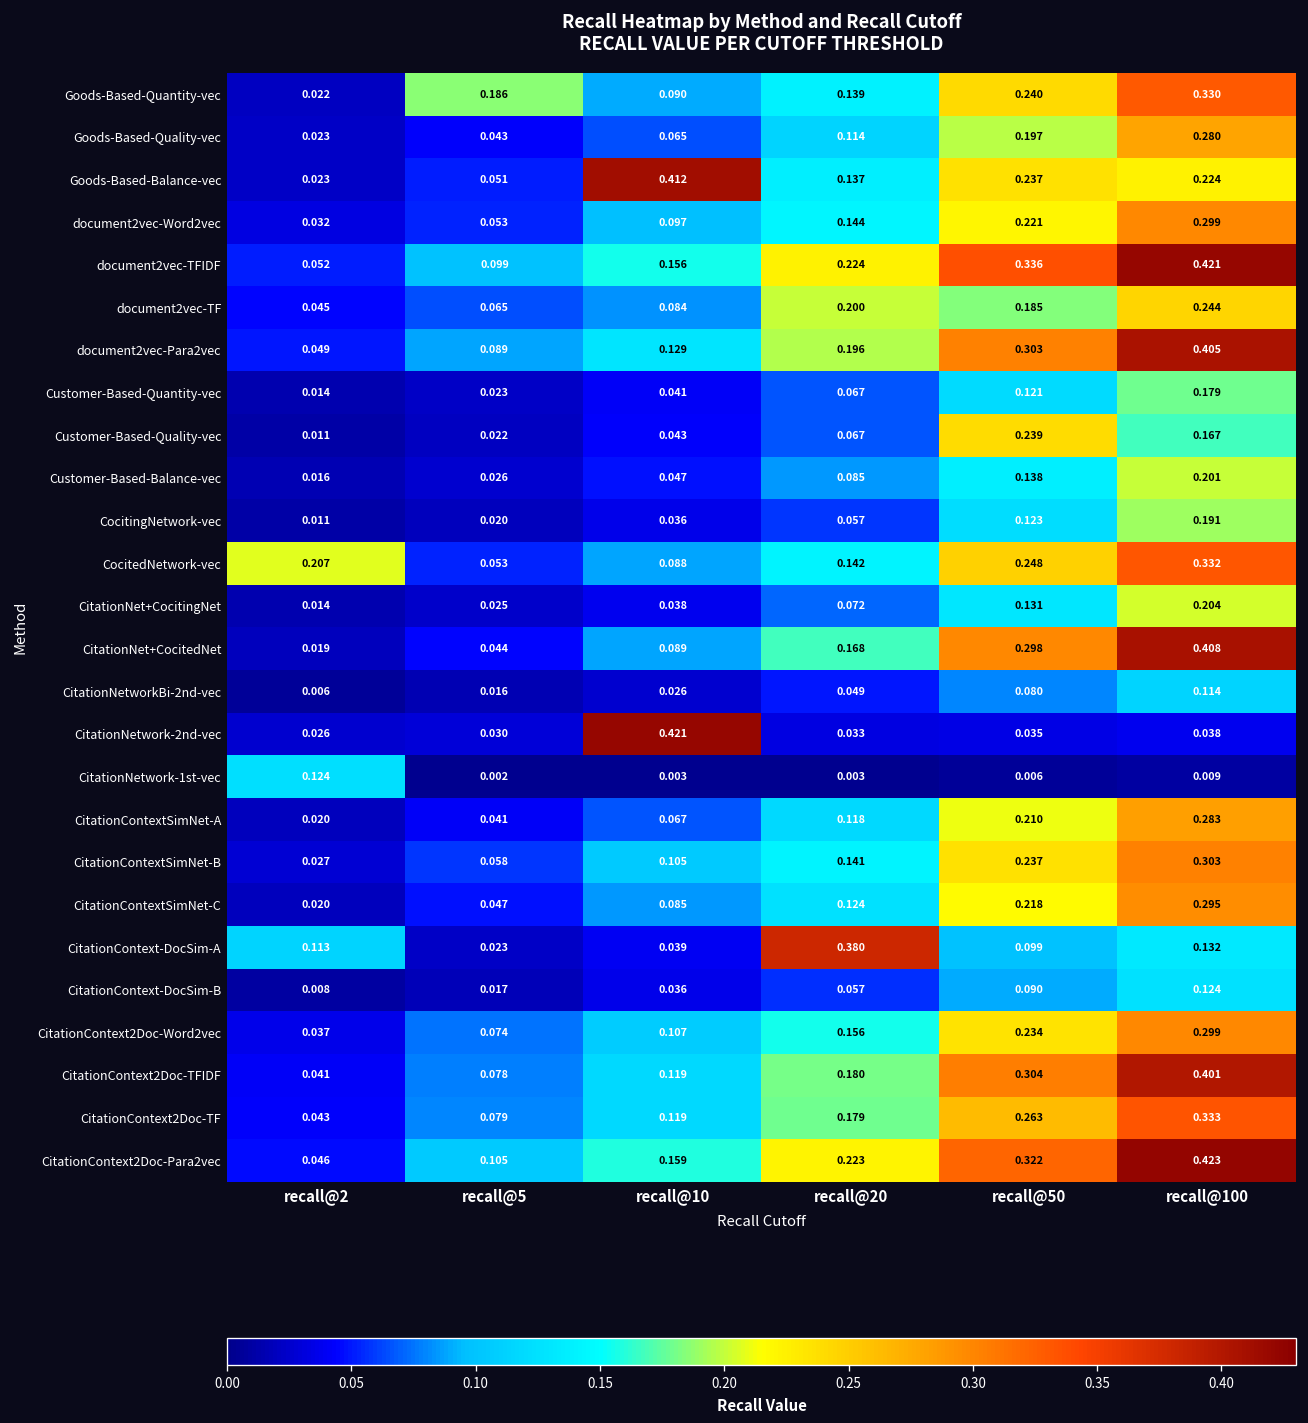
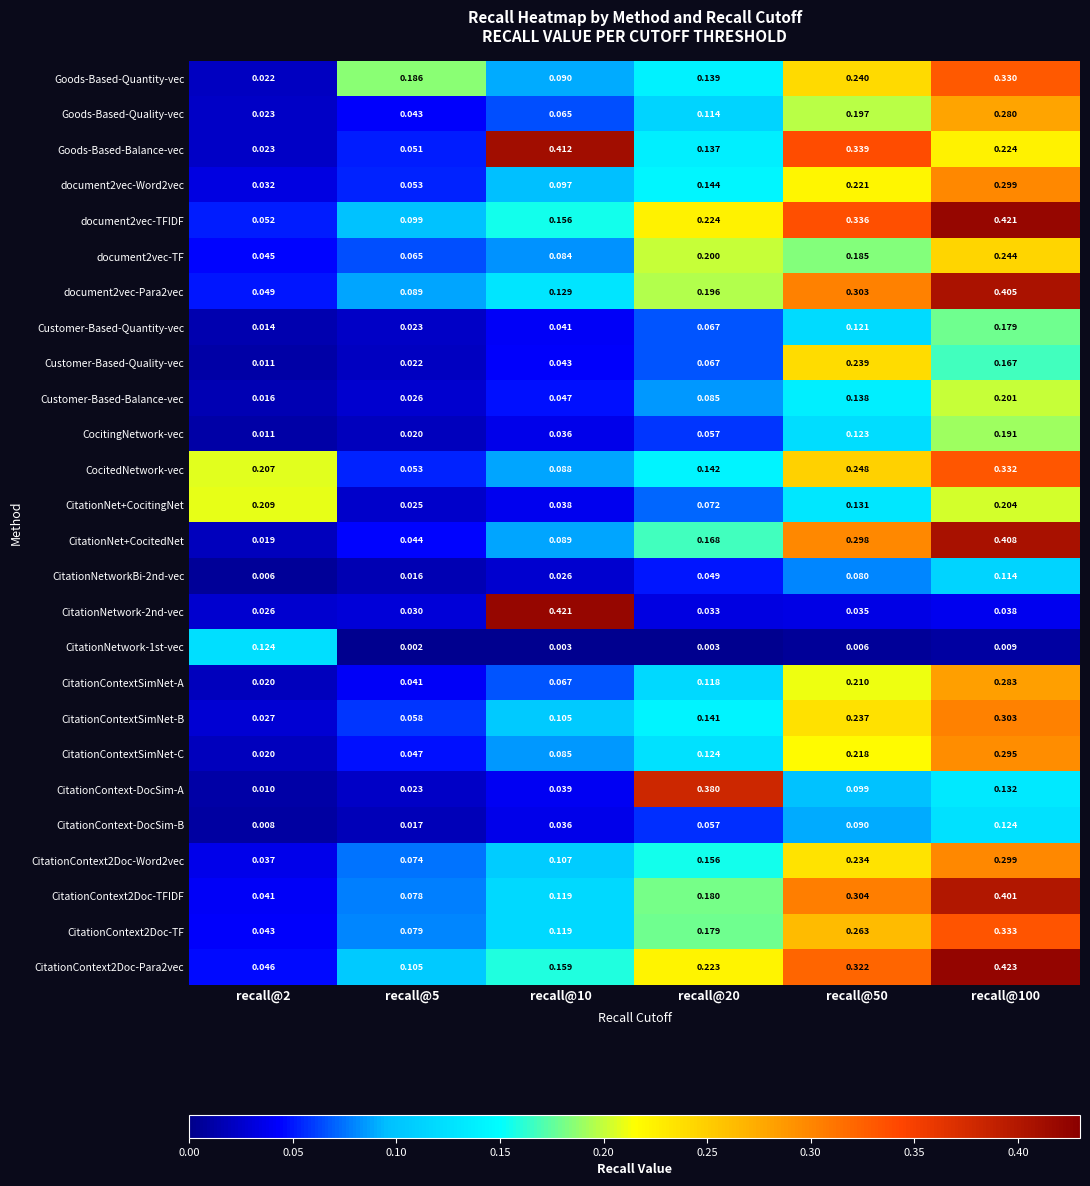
  {
    "Goods-Based-Quantity-vec": {
      "recall@2": 0.022,
      "recall@5": 0.186,
      "recall@10": 0.090,
      "recall@20": 0.139,
      "recall@50": 0.240,
      "recall@100": 0.330
    },
    "Goods-Based-Quality-vec": {
      "recall@2": 0.023,
      "recall@5": 0.043,
      "recall@10": 0.065,
      "recall@20": 0.114,
      "recall@50": 0.197,
      "recall@100": 0.280
    },
    "Goods-Based-Balance-vec": {
      "recall@2": 0.023,
      "recall@5": 0.051,
      "recall@10": 0.412,
      "recall@20": 0.137,
-     "recall@50": 0.237,
+     "recall@50": 0.339,
      "recall@100": 0.224
    },
    "document2vec-Word2vec": {
      "recall@2": 0.032,
      "recall@5": 0.053,
      "recall@10": 0.097,
      "recall@20": 0.144,
      "recall@50": 0.221,
      "recall@100": 0.299
    },
    "document2vec-TFIDF": {
      "recall@2": 0.052,
      "recall@5": 0.099,
      "recall@10": 0.156,
      "recall@20": 0.224,
      "recall@50": 0.336,
      "recall@100": 0.421
    },
    "document2vec-TF": {
      "recall@2": 0.045,
      "recall@5": 0.065,
      "recall@10": 0.084,
      "recall@20": 0.200,
      "recall@50": 0.185,
      "recall@100": 0.244
    },
    "document2vec-Para2vec": {
      "recall@2": 0.049,
      "recall@5": 0.089,
      "recall@10": 0.129,
      "recall@20": 0.196,
      "recall@50": 0.303,
      "recall@100": 0.405
    },
    "Customer-Based-Quantity-vec": {
      "recall@2": 0.014,
      "recall@5": 0.023,
      "recall@10": 0.041,
      "recall@20": 0.067,
      "recall@50": 0.121,
      "recall@100": 0.179
    },
    "Customer-Based-Quality-vec": {
      "recall@2": 0.011,
      "recall@5": 0.022,
      "recall@10": 0.043,
      "recall@20": 0.067,
      "recall@50": 0.239,
      "recall@100": 0.167
    },
    "Customer-Based-Balance-vec": {
      "recall@2": 0.016,
      "recall@5": 0.026,
      "recall@10": 0.047,
      "recall@20": 0.085,
      "recall@50": 0.138,
      "recall@100": 0.201
    },
    "CocitingNetwork-vec": {
      "recall@2": 0.011,
      "recall@5": 0.020,
      "recall@10": 0.036,
      "recall@20": 0.057,
      "recall@50": 0.123,
      "recall@100": 0.191
    },
    "CocitedNetwork-vec": {
      "recall@2": 0.207,
      "recall@5": 0.053,
      "recall@10": 0.088,
      "recall@20": 0.142,
      "recall@50": 0.248,
      "recall@100": 0.332
    },
    "CitationNet+CocitingNet": {
-     "recall@2": 0.014,
+     "recall@2": 0.209,
      "recall@5": 0.025,
      "recall@10": 0.038,
      "recall@20": 0.072,
      "recall@50": 0.131,
      "recall@100": 0.204
    },
    "CitationNet+CocitedNet": {
      "recall@2": 0.019,
      "recall@5": 0.044,
      "recall@10": 0.089,
      "recall@20": 0.168,
      "recall@50": 0.298,
      "recall@100": 0.408
    },
    "CitationNetworkBi-2nd-vec": {
      "recall@2": 0.006,
      "recall@5": 0.016,
      "recall@10": 0.026,
      "recall@20": 0.049,
      "recall@50": 0.080,
      "recall@100": 0.114
    },
    "CitationNetwork-2nd-vec": {
      "recall@2": 0.026,
      "recall@5": 0.030,
      "recall@10": 0.421,
      "recall@20": 0.033,
      "recall@50": 0.035,
      "recall@100": 0.038
    },
    "CitationNetwork-1st-vec": {
      "recall@2": 0.124,
      "recall@5": 0.002,
      "recall@10": 0.003,
      "recall@20": 0.003,
      "recall@50": 0.006,
      "recall@100": 0.009
    },
    "CitationContextSimNet-A": {
      "recall@2": 0.020,
      "recall@5": 0.041,
      "recall@10": 0.067,
      "recall@20": 0.118,
      "recall@50": 0.210,
      "recall@100": 0.283
    },
    "CitationContextSimNet-B": {
      "recall@2": 0.027,
      "recall@5": 0.058,
      "recall@10": 0.105,
      "recall@20": 0.141,
      "recall@50": 0.237,
      "recall@100": 0.303
    },
    "CitationContextSimNet-C": {
      "recall@2": 0.020,
      "recall@5": 0.047,
      "recall@10": 0.085,
      "recall@20": 0.124,
      "recall@50": 0.218,
      "recall@100": 0.295
    },
    "CitationContext-DocSim-A": {
-     "recall@2": 0.113,
+     "recall@2": 0.010,
      "recall@5": 0.023,
      "recall@10": 0.039,
      "recall@20": 0.380,
      "recall@50": 0.099,
      "recall@100": 0.132
    },
    "CitationContext-DocSim-B": {
      "recall@2": 0.008,
      "recall@5": 0.017,
      "recall@10": 0.036,
      "recall@20": 0.057,
      "recall@50": 0.090,
      "recall@100": 0.124
    },
    "CitationContext2Doc-Word2vec": {
      "recall@2": 0.037,
      "recall@5": 0.074,
      "recall@10": 0.107,
      "recall@20": 0.156,
      "recall@50": 0.234,
      "recall@100": 0.299
    },
    "CitationContext2Doc-TFIDF": {
      "recall@2": 0.041,
      "recall@5": 0.078,
      "recall@10": 0.119,
      "recall@20": 0.180,
      "recall@50": 0.304,
      "recall@100": 0.401
    },
    "CitationContext2Doc-TF": {
      "recall@2": 0.043,
      "recall@5": 0.079,
      "recall@10": 0.119,
      "recall@20": 0.179,
      "recall@50": 0.263,
      "recall@100": 0.333
    },
    "CitationContext2Doc-Para2vec": {
      "recall@2": 0.046,
      "recall@5": 0.105,
      "recall@10": 0.159,
      "recall@20": 0.223,
      "recall@50": 0.322,
      "recall@100": 0.423
    }
  }
